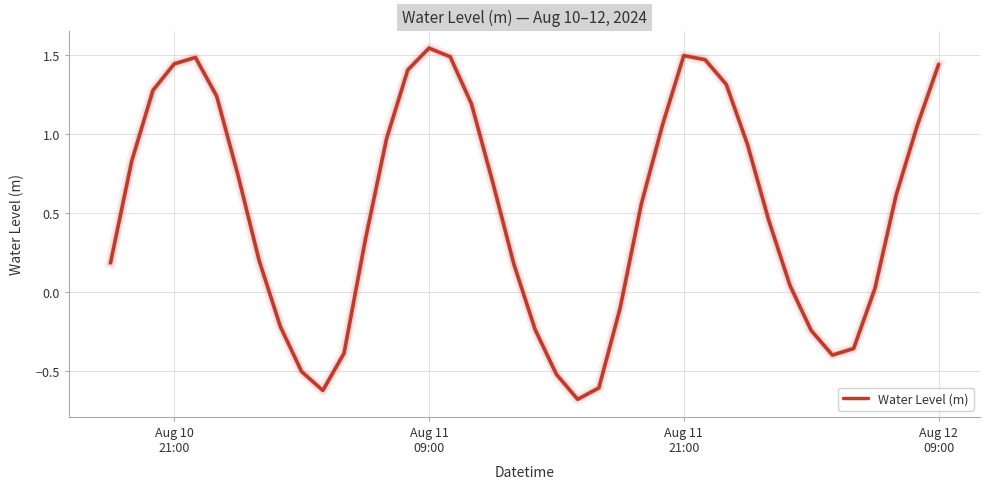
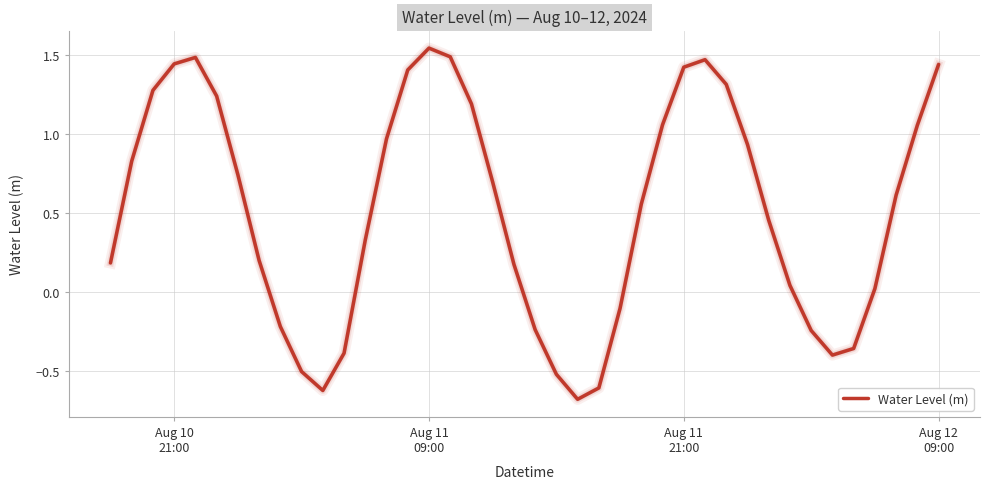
  {
    "Aug 10 21:00": 1.45,
    "Aug 11 09:00": 1.55,
-   "Aug 11 21:00": 1.50,
+   "Aug 11 21:00": 1.42,
    "Aug 12 09:00": 1.44
  }
